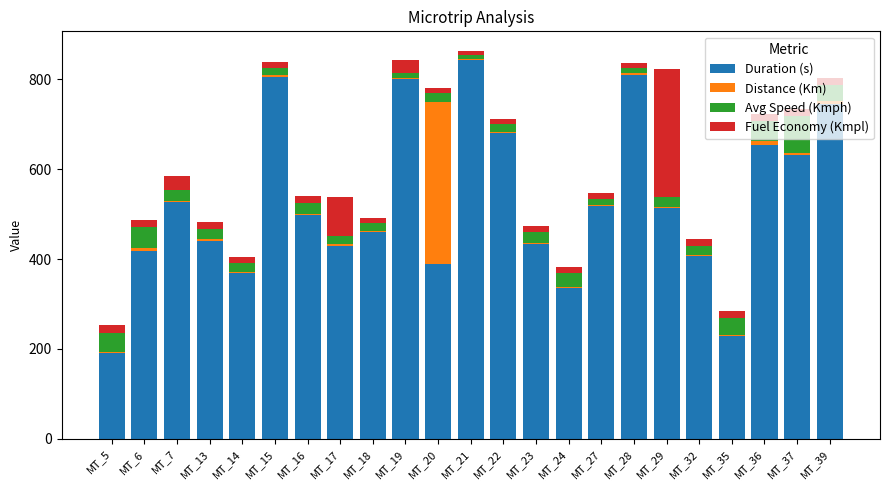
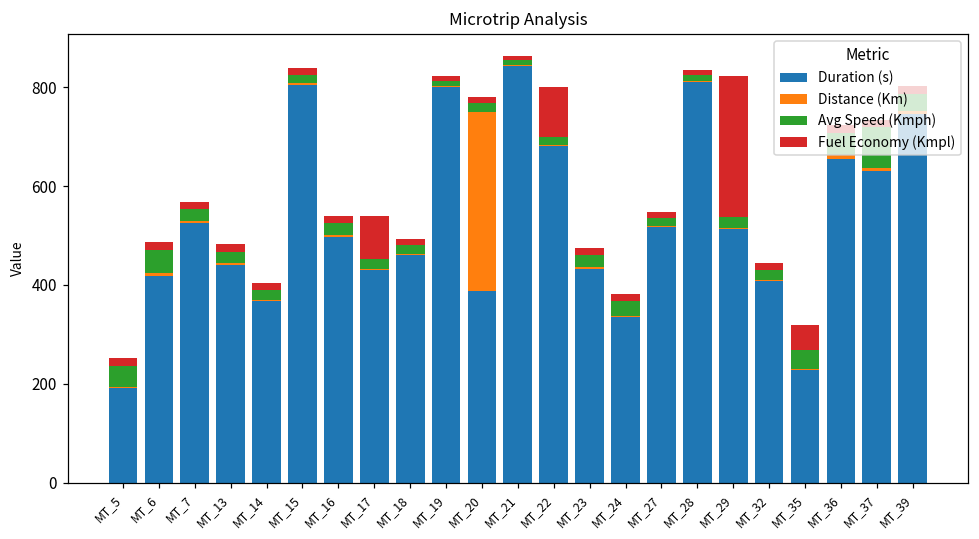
  {
    "Duration (s)": {
      "MT_5": 190,
      "MT_6": 420,
      "MT_7": 530,
      "MT_13": 440,
      "MT_14": 370,
      "MT_15": 810,
      "MT_16": 500,
      "MT_17": 430,
      "MT_18": 460,
      "MT_19": 800,
      "MT_20": 390,
      "MT_21": 840,
      "MT_22": 680,
      "MT_23": 430,
      "MT_24": 340,
      "MT_27": 520,
      "MT_28": 810,
      "MT_29": 510,
      "MT_32": 410,
      "MT_35": 230,
      "MT_36": 650,
      "MT_37": 630
    },
    "Distance (Km)": {
      "MT_20": 360,
      "MT_36": 10
    },
    "Avg Speed (Kmph)": {
      "MT_5": 40,
      "MT_6": 50,
      "MT_7": 20,
      "MT_13": 20,
      "MT_14": 20,
      "MT_15": 20,
      "MT_16": 20,
      "MT_17": 20,
      "MT_18": 20,
      "MT_19": 10,
      "MT_20": 20,
      "MT_21": 10,
      "MT_22": 20,
      "MT_23": 20,
      "MT_24": 30,
      "MT_27": 10,
      "MT_28": 10,
      "MT_29": 20,
      "MT_32": 20,
      "MT_35": 40
    },
    "Fuel Economy (Kmpl)": {
      "MT_5": 20,
      "MT_6": 20,
-     "MT_7": 30,
+     "MT_7": 10,
      "MT_13": 10,
      "MT_14": 10,
      "MT_15": 10,
      "MT_16": 10,
      "MT_17": 90,
      "MT_18": 10,
-     "MT_19": 30,
+     "MT_19": 10,
      "MT_20": 10,
      "MT_21": 10,
-     "MT_22": 10,
+     "MT_22": 100,
      "MT_23": 10,
      "MT_24": 10,
      "MT_27": 10,
      "MT_28": 10,
      "MT_29": 280,
      "MT_32": 10,
-     "MT_35": 20
+     "MT_35": 50
    }
  }
